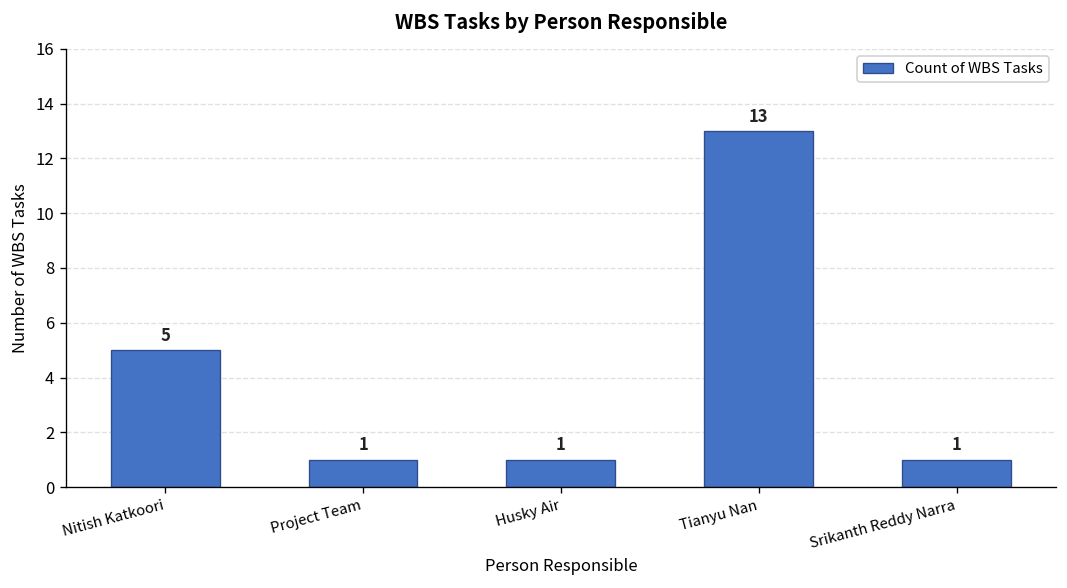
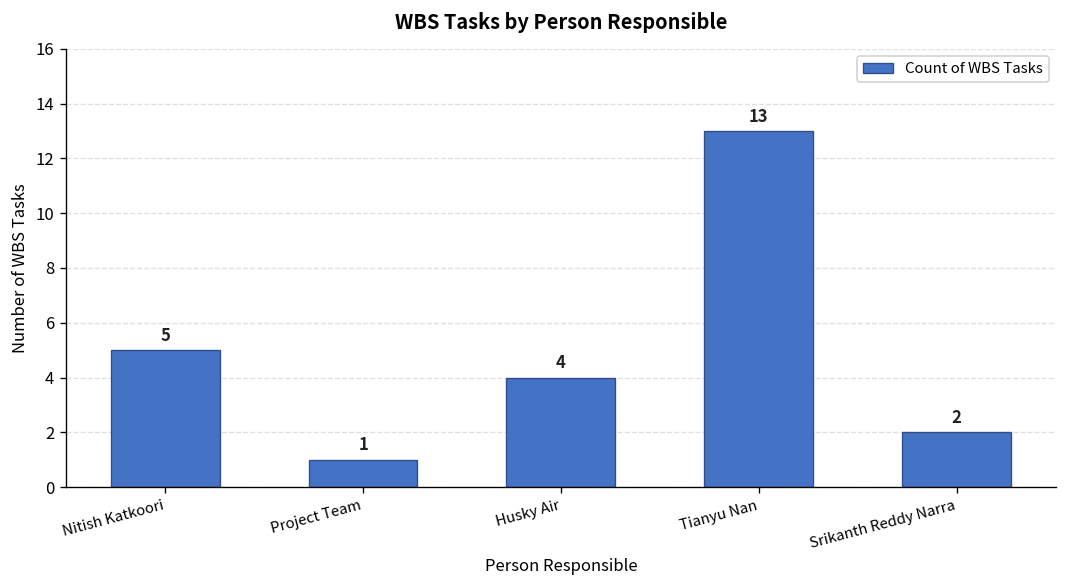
  {
    "Nitish Katkoori": 5,
    "Project Team": 1,
-   "Husky Air": 1,
+   "Husky Air": 4,
    "Tianyu Nan": 13,
-   "Srikanth Reddy Narra": 1
+   "Srikanth Reddy Narra": 2
  }
